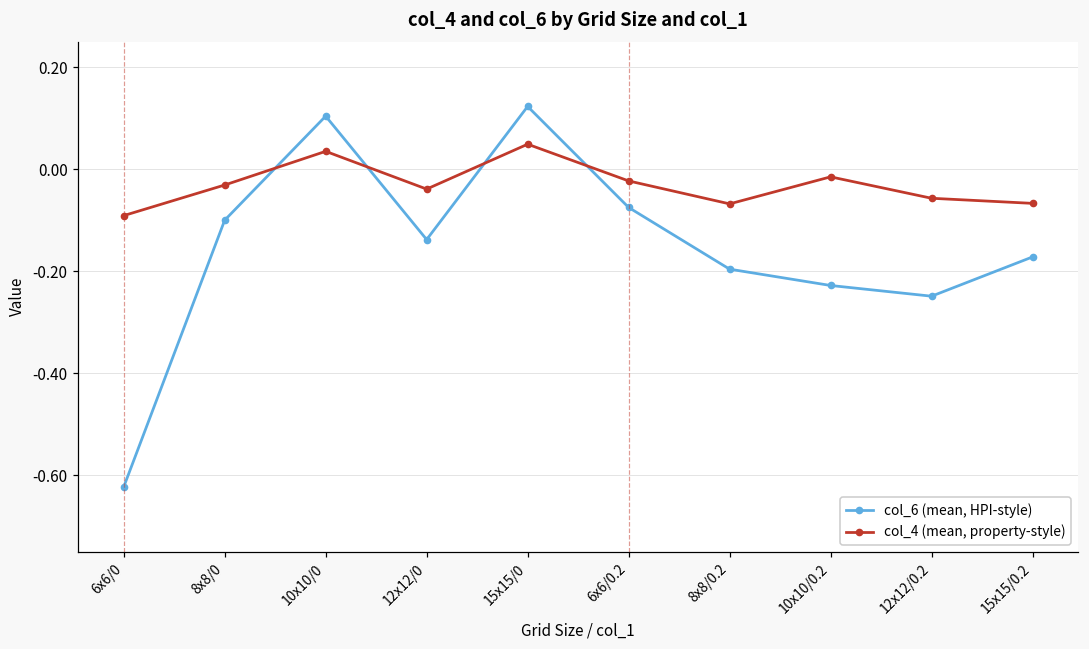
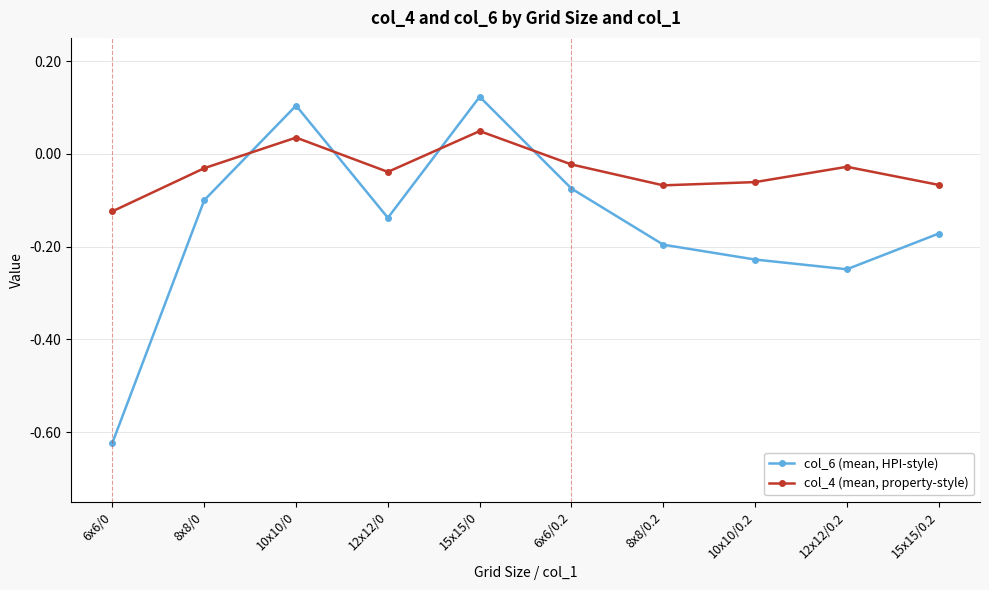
  {
    "col_6 (mean, HPI-style)": {
      "6x6/0": -0.62,
      "8x8/0": -0.10,
      "10x10/0": 0.10,
      "12x12/0": -0.14,
      "15x15/0": 0.12,
      "6x6/0.2": -0.08,
      "8x8/0.2": -0.20,
      "10x10/0.2": -0.23,
      "12x12/0.2": -0.25,
      "15x15/0.2": -0.17
    },
    "col_4 (mean, property-style)": {
-     "6x6/0": -0.09,
+     "6x6/0": -0.12,
      "8x8/0": -0.03,
      "10x10/0": 0.04,
      "12x12/0": -0.04,
      "15x15/0": 0.05,
      "6x6/0.2": -0.02,
      "8x8/0.2": -0.07,
-     "10x10/0.2": -0.02,
-     "12x12/0.2": -0.06,
+     "10x10/0.2": -0.06,
+     "12x12/0.2": -0.03,
      "15x15/0.2": -0.07
    }
  }
